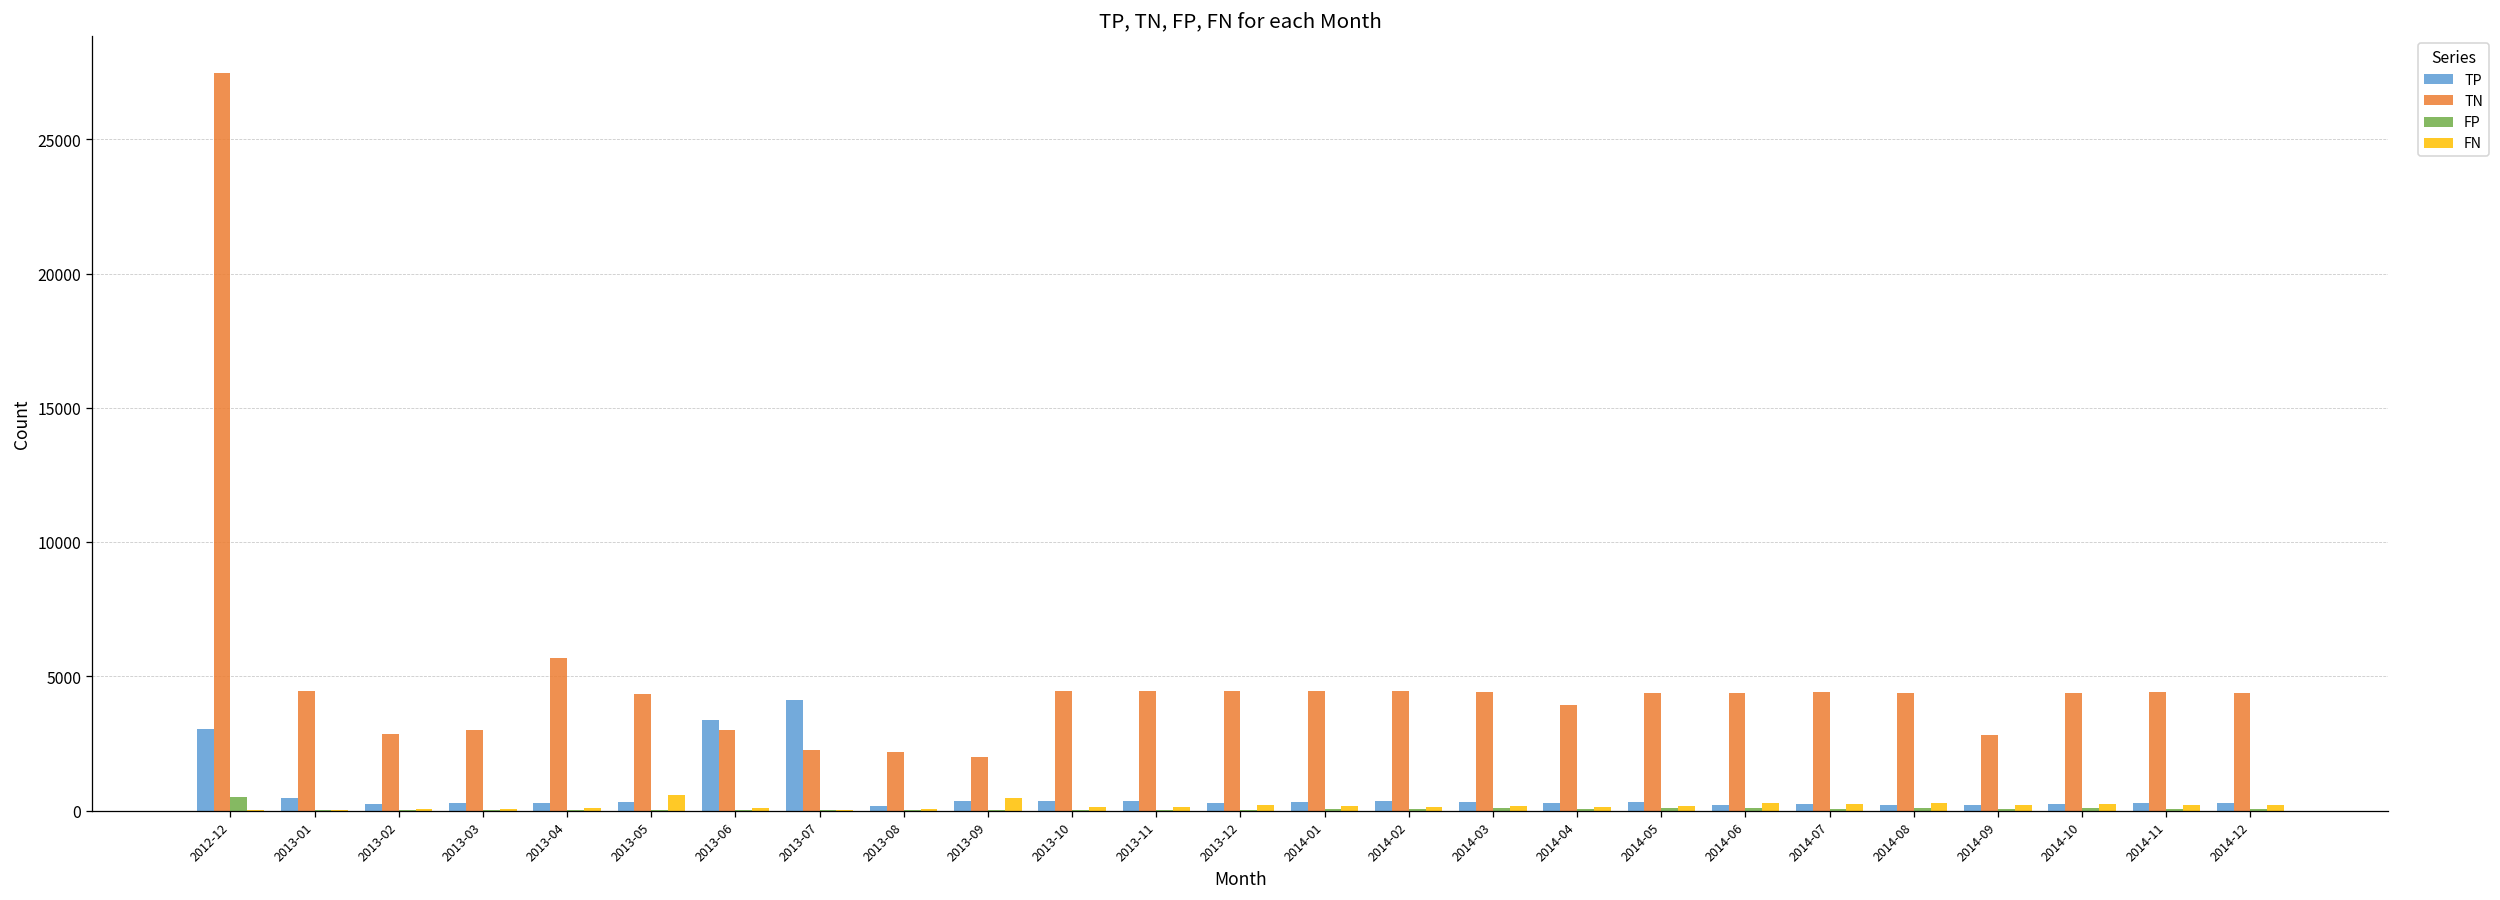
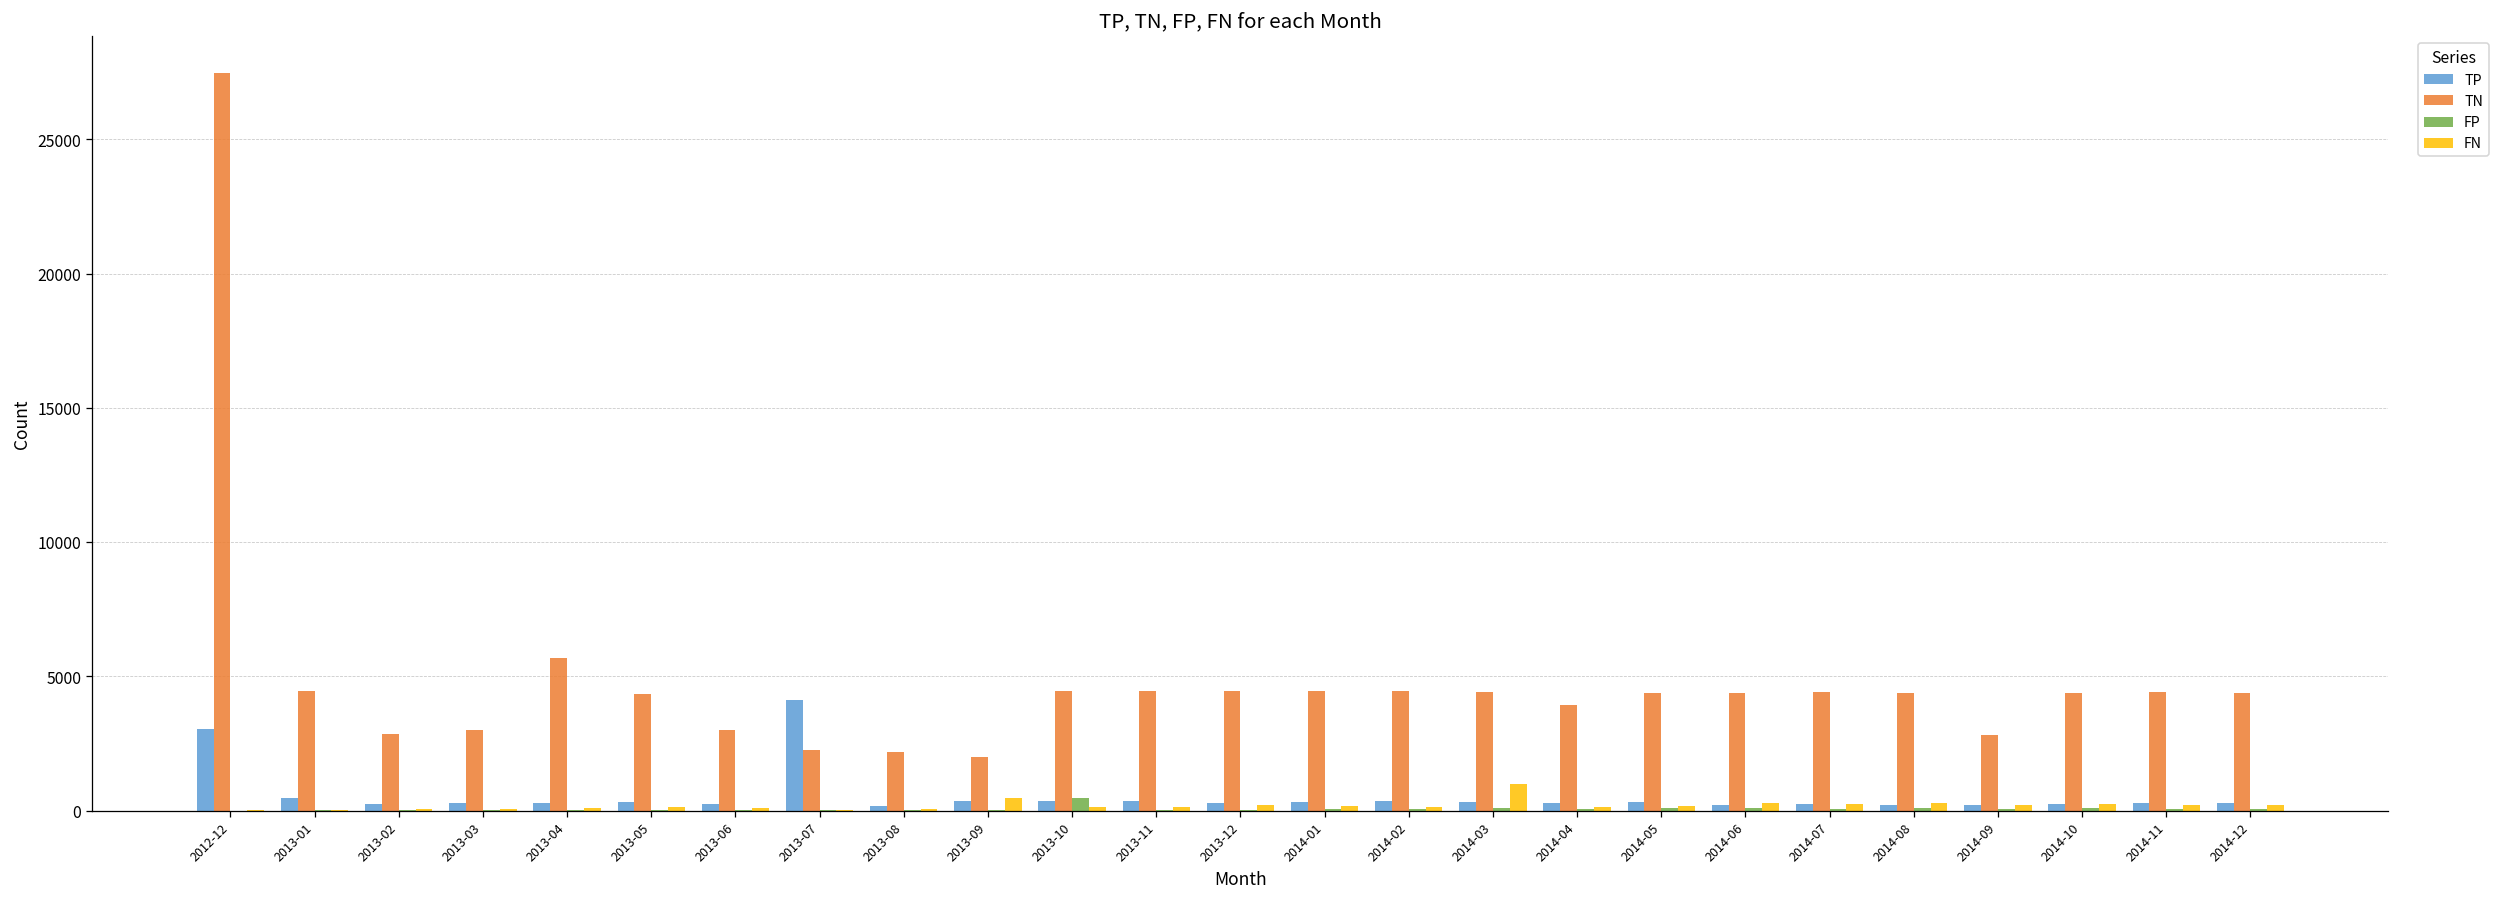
  {
    "TP": {
      "2012-12": 3000,
      "2013-01": 500,
      "2013-02": 300,
      "2013-03": 300,
      "2013-04": 300,
      "2013-05": 300,
-     "2013-06": 3400,
+     "2013-06": 200,
      "2013-07": 4100,
      "2013-08": 200,
      "2013-09": 400,
      "2013-10": 400,
      "2013-11": 400,
      "2013-12": 300,
      "2014-01": 300,
      "2014-02": 400,
      "2014-03": 300,
      "2014-04": 300,
      "2014-05": 300,
      "2014-06": 200,
      "2014-07": 200,
      "2014-08": 200,
      "2014-09": 200,
      "2014-10": 200,
      "2014-11": 300,
      "2014-12": 300
    },
    "TN": {
      "2012-12": 27500,
      "2013-01": 4500,
      "2013-02": 2900,
      "2013-03": 3000,
      "2013-04": 5700,
      "2013-05": 4400,
      "2013-06": 3000,
      "2013-07": 2300,
      "2013-08": 2200,
      "2013-09": 2000,
      "2013-10": 4500,
      "2013-11": 4500,
      "2013-12": 4500,
      "2014-01": 4400,
      "2014-02": 4400,
      "2014-03": 4400,
      "2014-04": 3900,
      "2014-05": 4400,
      "2014-06": 4400,
      "2014-07": 4400,
      "2014-08": 4400,
      "2014-09": 2800,
      "2014-10": 4400,
      "2014-11": 4400,
      "2014-12": 4400
    },
    "FP": {
-     "2012-12": 500,
-     "2013-10": 0,
+     "2012-12": 0,
+     "2013-10": 500,
      "2014-08": 100
    },
    "FN": {
-     "2013-05": 600,
+     "2013-05": 100,
      "2013-09": 500,
      "2013-10": 100,
      "2013-11": 100,
      "2013-12": 200,
      "2014-01": 200,
      "2014-02": 100,
-     "2014-03": 200,
+     "2014-03": 1000,
      "2014-04": 200,
      "2014-05": 200,
      "2014-06": 300,
      "2014-07": 300,
      "2014-08": 300,
      "2014-09": 200,
      "2014-10": 200,
      "2014-11": 200,
      "2014-12": 200
    }
  }
